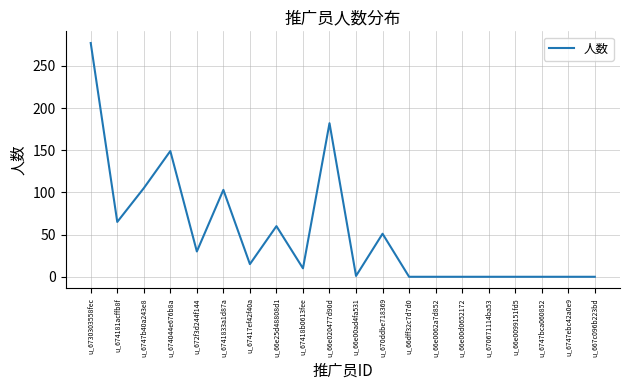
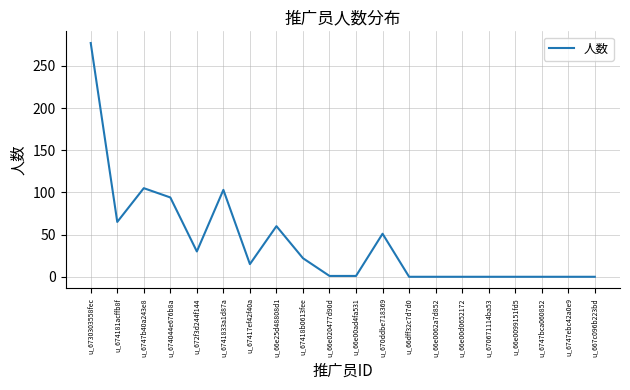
  {
    "u_6730303558fec": 280,
    "u_674181acffb8f": 70,
    "u_6747b40a243e8": 110,
-   "u_674044e676b8a": 150,
+   "u_674044e676b8a": 90,
    "u_672f3d244f144": 30,
    "u_6741833a1d87a": 100,
    "u_67417ef42f40a": 20,
    "u_66e25d48808d1": 60,
-   "u_67418b0613fee": 10,
-   "u_66e020477d90d": 180,
+   "u_67418b0613fee": 20,
+   "u_66e020477d90d": 0,
    "u_66e00ad4fa531": 0,
    "u_670ddbe718369": 50,
    "u_66dff32c7d7d0": 0,
    "u_66e0062a7d852": 0,
    "u_66e00d0652172": 0,
    "u_670671114ba53": 0,
    "u_66e0099151fd5": 0,
    "u_6747bca060852": 0,
    "u_6747ebc42a0e9": 0,
    "u_667c096b223bd": 0
  }
